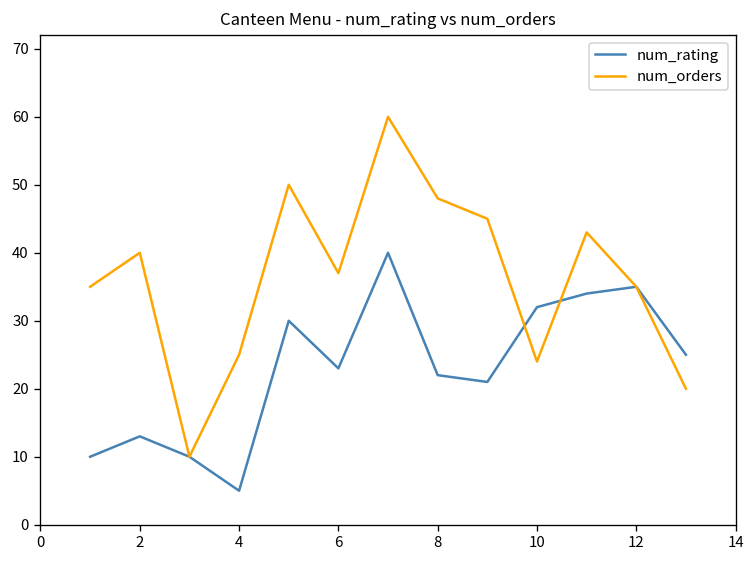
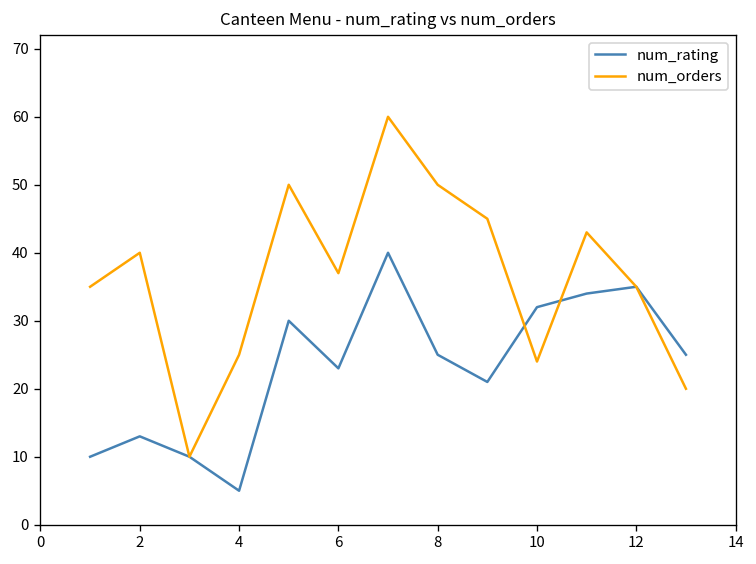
  {
    "num_rating": {
      "2": 13,
      "4": 5,
      "6": 23,
-     "8": 22,
+     "8": 25,
      "10": 32
    },
    "num_orders": {
      "2": 40,
      "4": 25,
      "6": 37,
-     "8": 48,
+     "8": 50,
      "10": 24
    }
  }
